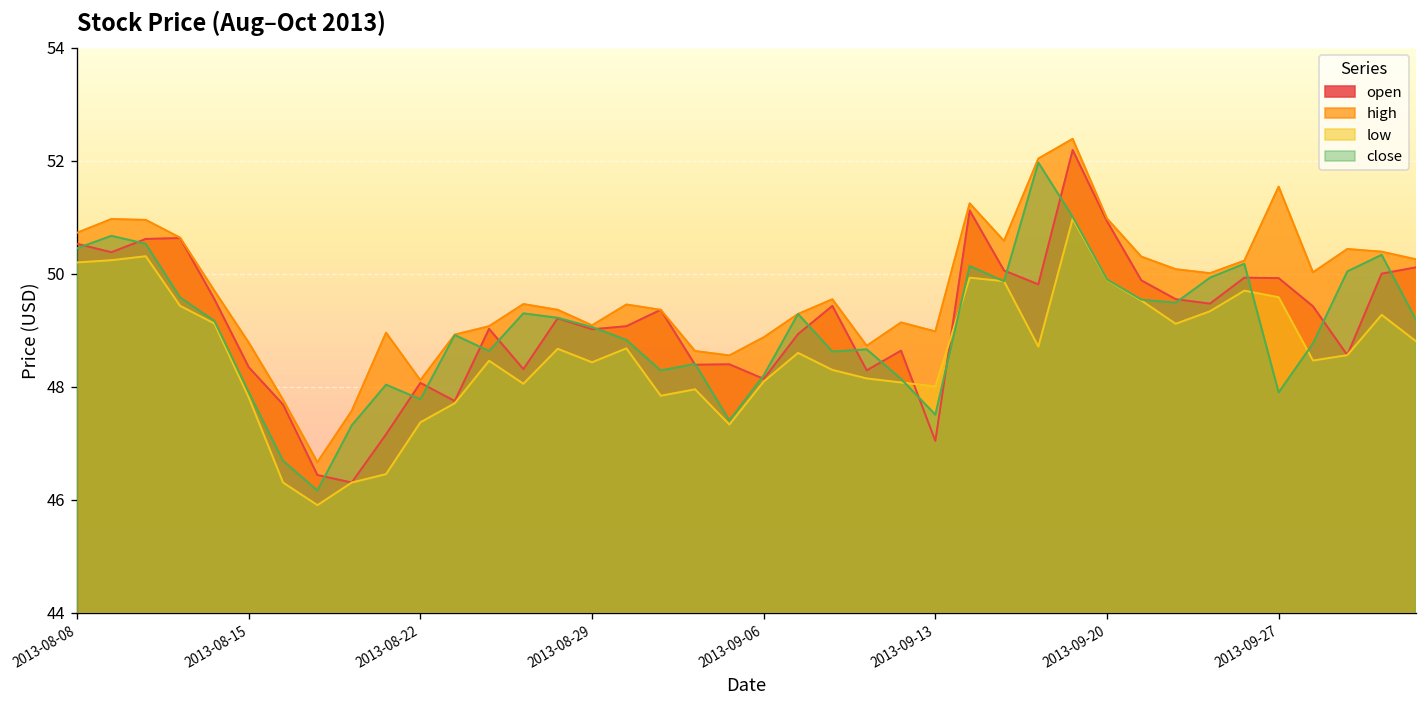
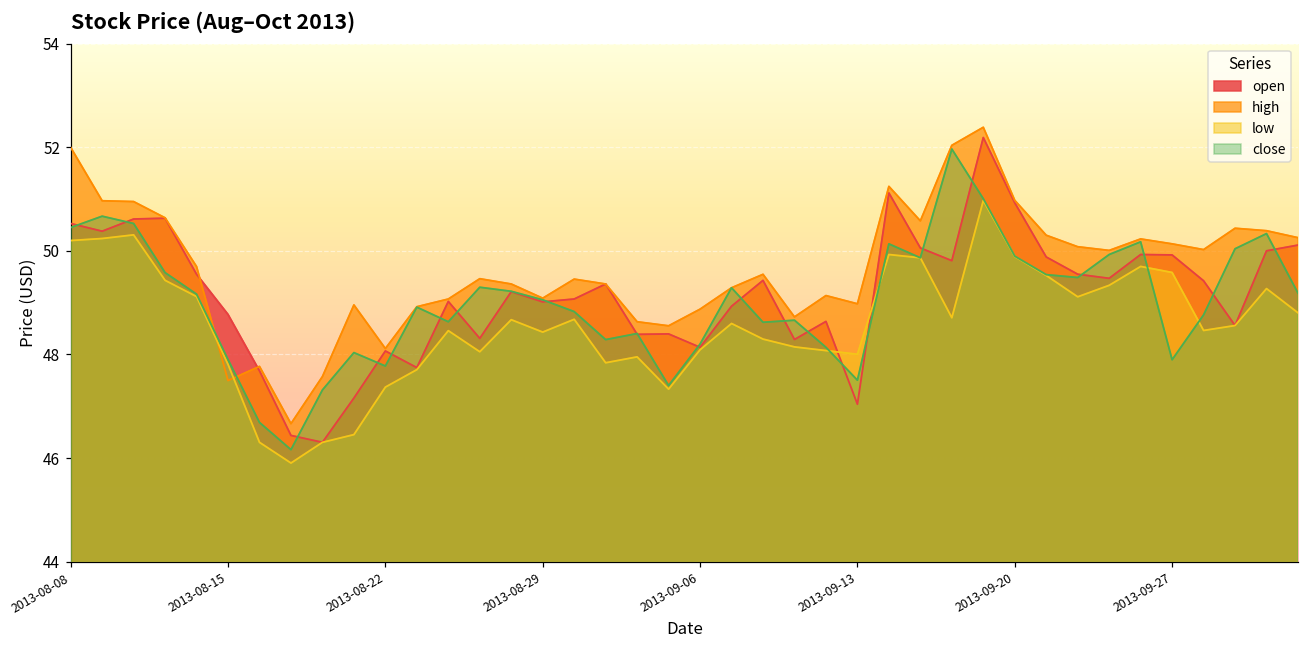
  {
    "open": {
      "2013-08-08": 50.5,
-     "2013-08-15": 48.3,
+     "2013-08-15": 48.8,
      "2013-09-13": 47.0,
      "2013-09-27": 49.9
    },
    "high": {
-     "2013-08-08": 50.7,
-     "2013-08-15": 48.8,
+     "2013-08-08": 52.0,
+     "2013-08-15": 47.5,
      "2013-09-06": 48.9,
      "2013-09-13": 49.0,
-     "2013-09-27": 51.5
+     "2013-09-27": 50.1
    },
    "low": {
      "2013-08-08": 50.2,
      "2013-08-15": 47.8,
      "2013-08-22": 47.4,
      "2013-08-29": 48.4,
      "2013-09-13": 48.0,
      "2013-09-27": 49.6
    },
    "close": {
      "2013-08-08": 50.5,
      "2013-08-15": 47.9,
      "2013-08-22": 47.8,
      "2013-09-06": 48.2,
      "2013-09-13": 47.5,
      "2013-09-27": 47.9
    }
  }
